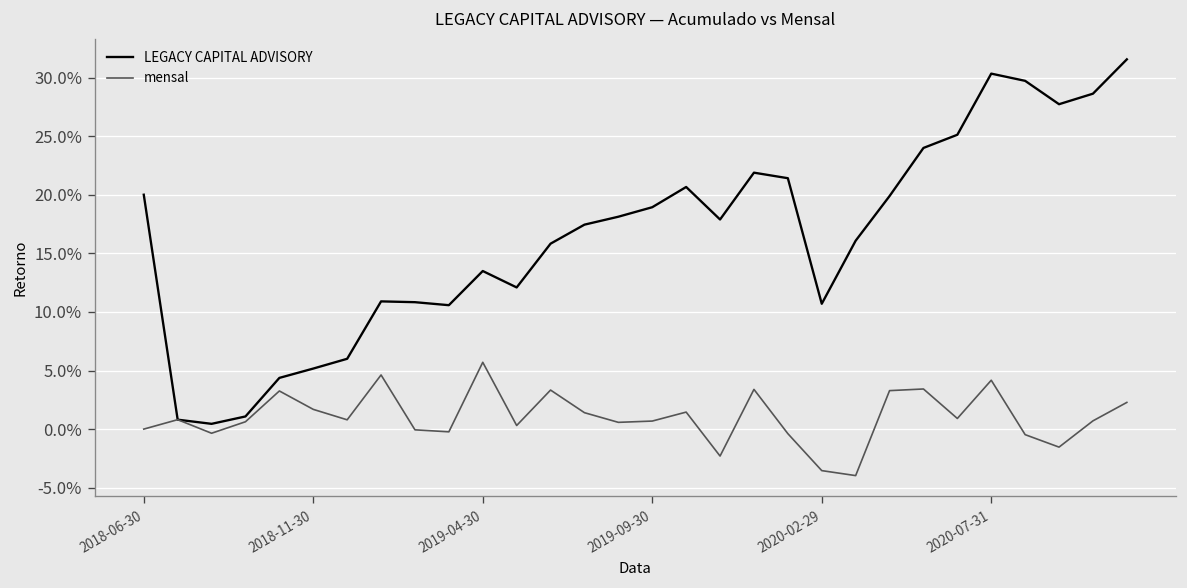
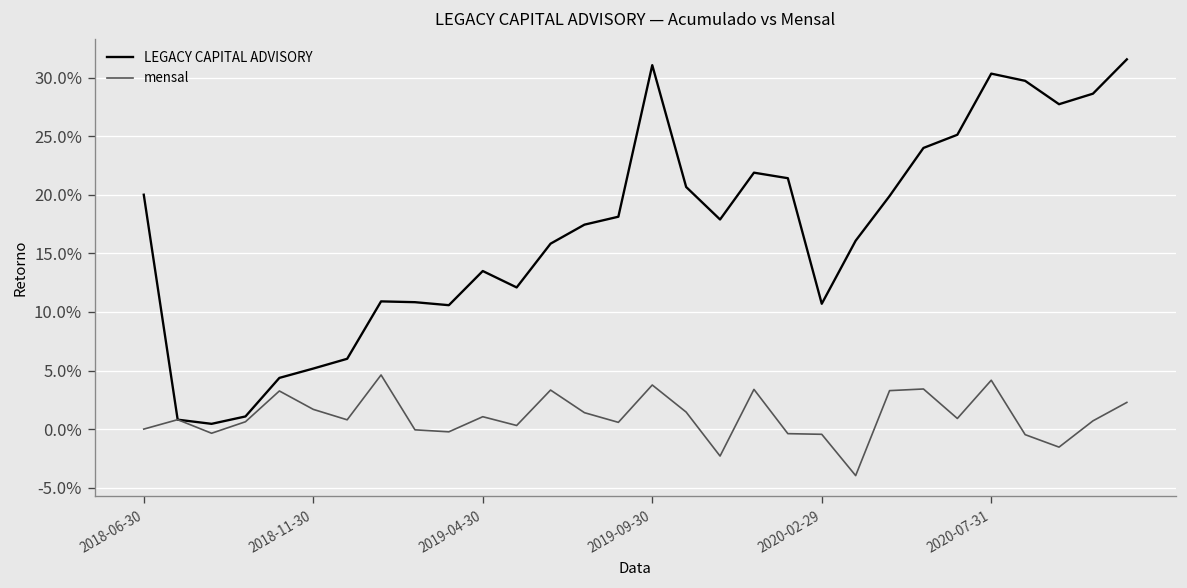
  {
    "LEGACY CAPITAL ADVISORY": {
      "2018-06-30": "20%",
      "2018-11-30": "5%",
      "2019-04-30": "13%",
-     "2019-09-30": "19%",
+     "2019-09-30": "31%",
      "2020-02-29": "11%",
      "2020-07-31": "30%"
    },
    "mensal": {
      "2018-06-30": "0%",
      "2018-11-30": "2%",
-     "2019-04-30": "6%",
-     "2019-09-30": "1%",
-     "2020-02-29": "-4%",
+     "2019-04-30": "1%",
+     "2019-09-30": "4%",
+     "2020-02-29": "0%",
      "2020-07-31": "4%"
    }
  }
